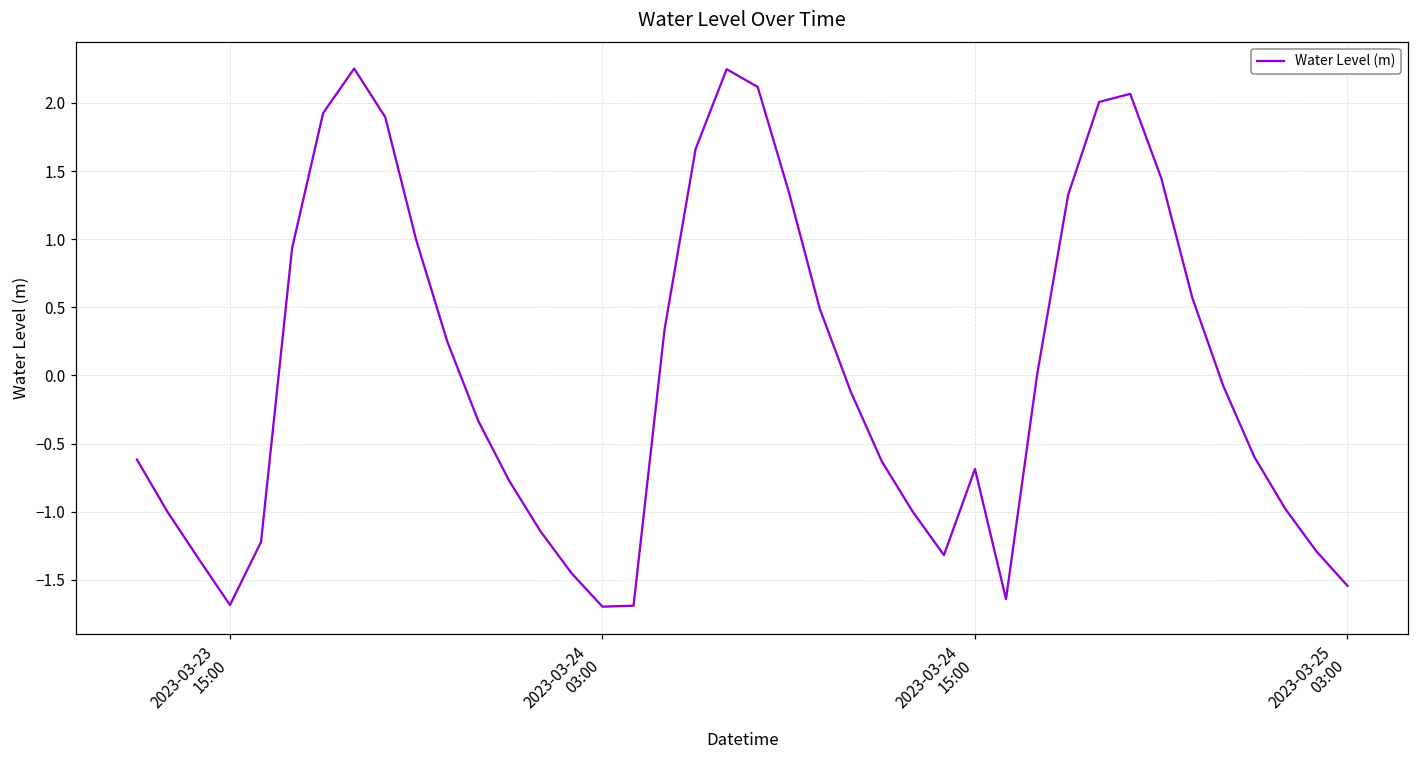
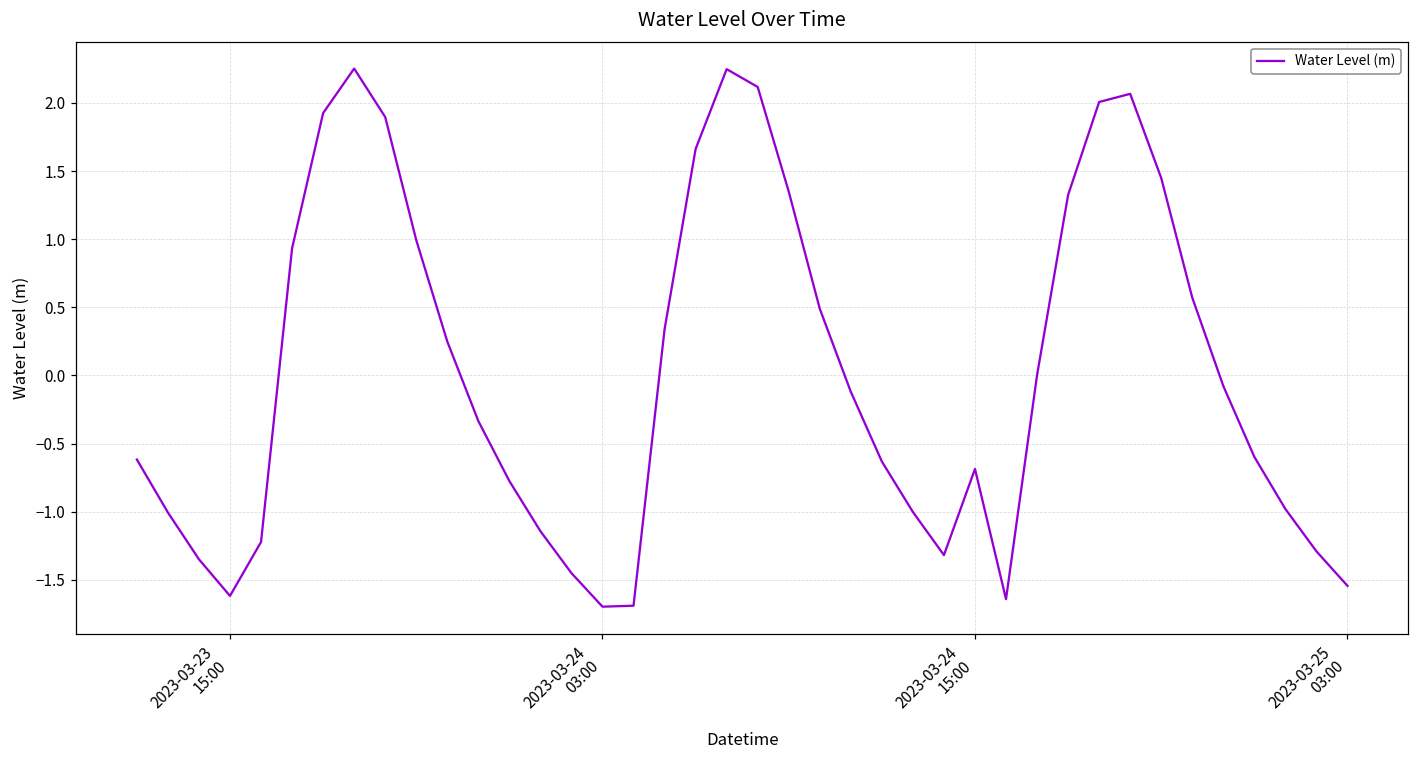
  {
-   "2023-03-23 15:00": -1.68,
+   "2023-03-23 15:00": -1.62,
    "2023-03-24 03:00": -1.70,
    "2023-03-24 15:00": -0.69,
    "2023-03-25 03:00": -1.54
  }
